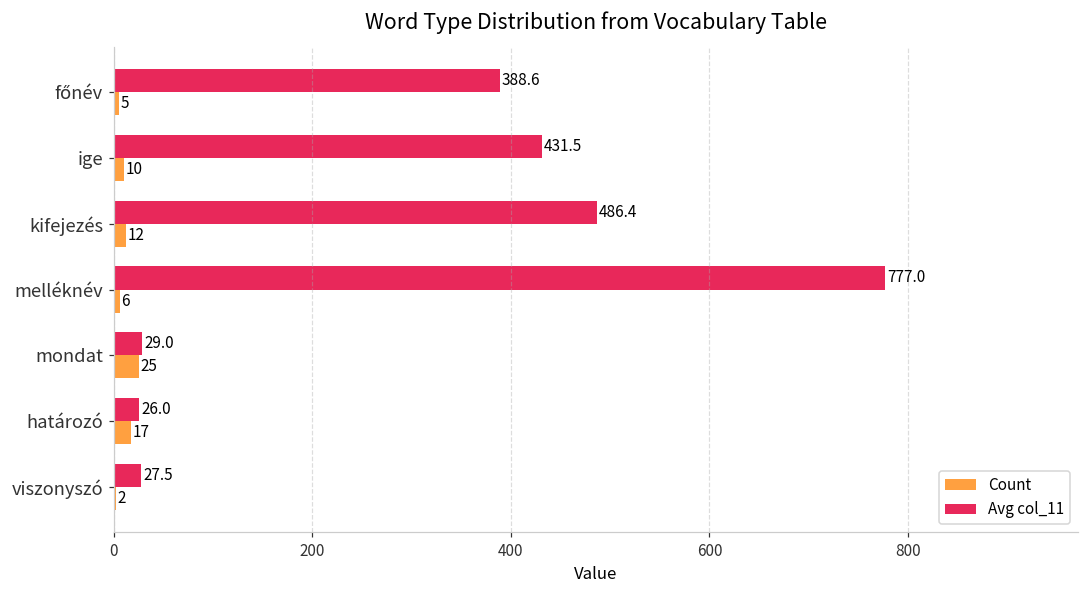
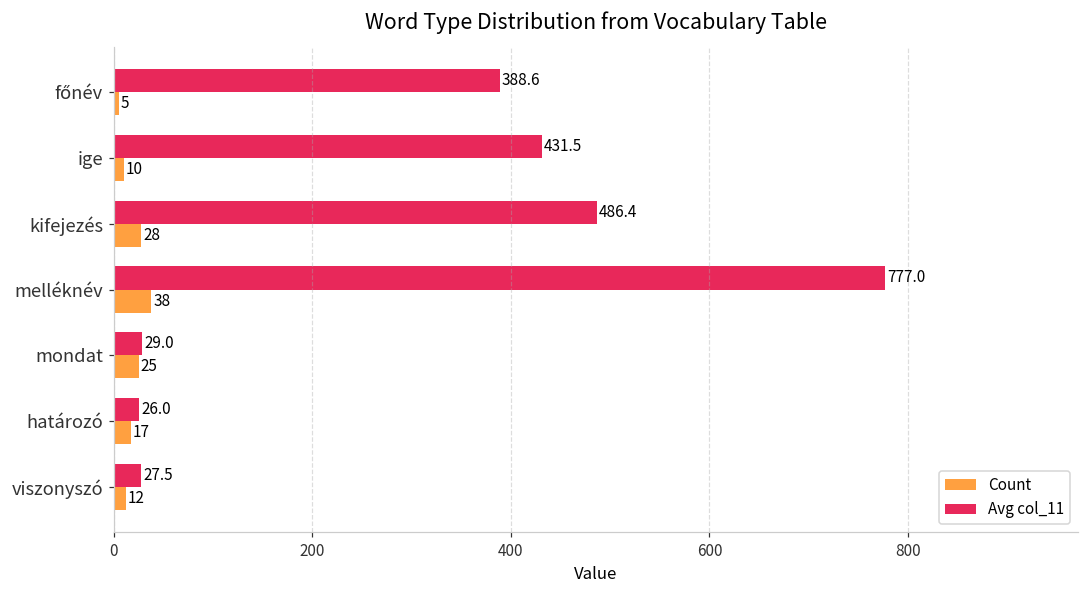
  {
    "Count": {
      "főnév": 5,
      "ige": 10,
-     "kifejezés": 12,
-     "melléknév": 6,
+     "kifejezés": 28,
+     "melléknév": 38,
      "mondat": 25,
      "határozó": 17,
-     "viszonyszó": 2
+     "viszonyszó": 12
    },
    "Avg col_11": {
      "főnév": 388.6,
      "ige": 431.5,
      "kifejezés": 486.4,
      "melléknév": 777.0,
      "mondat": 29.0,
      "határozó": 26.0,
      "viszonyszó": 27.5
    }
  }
